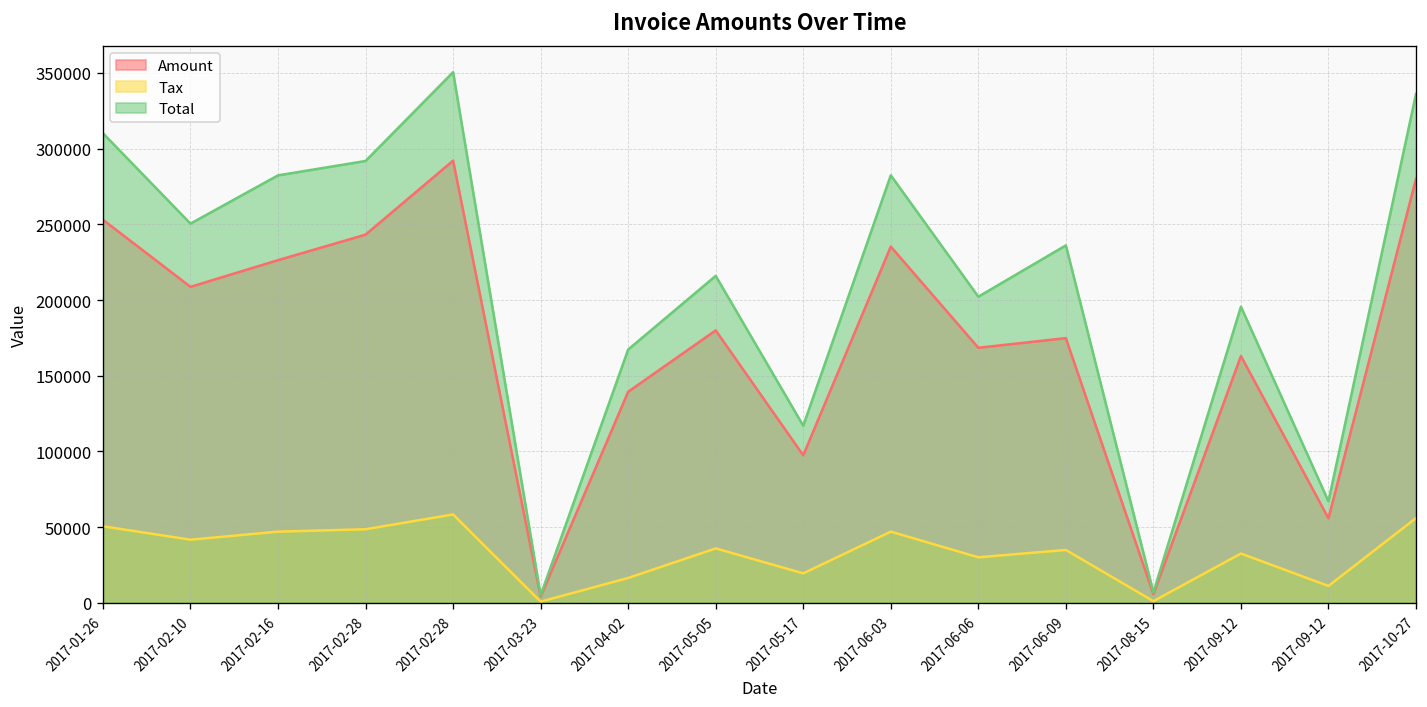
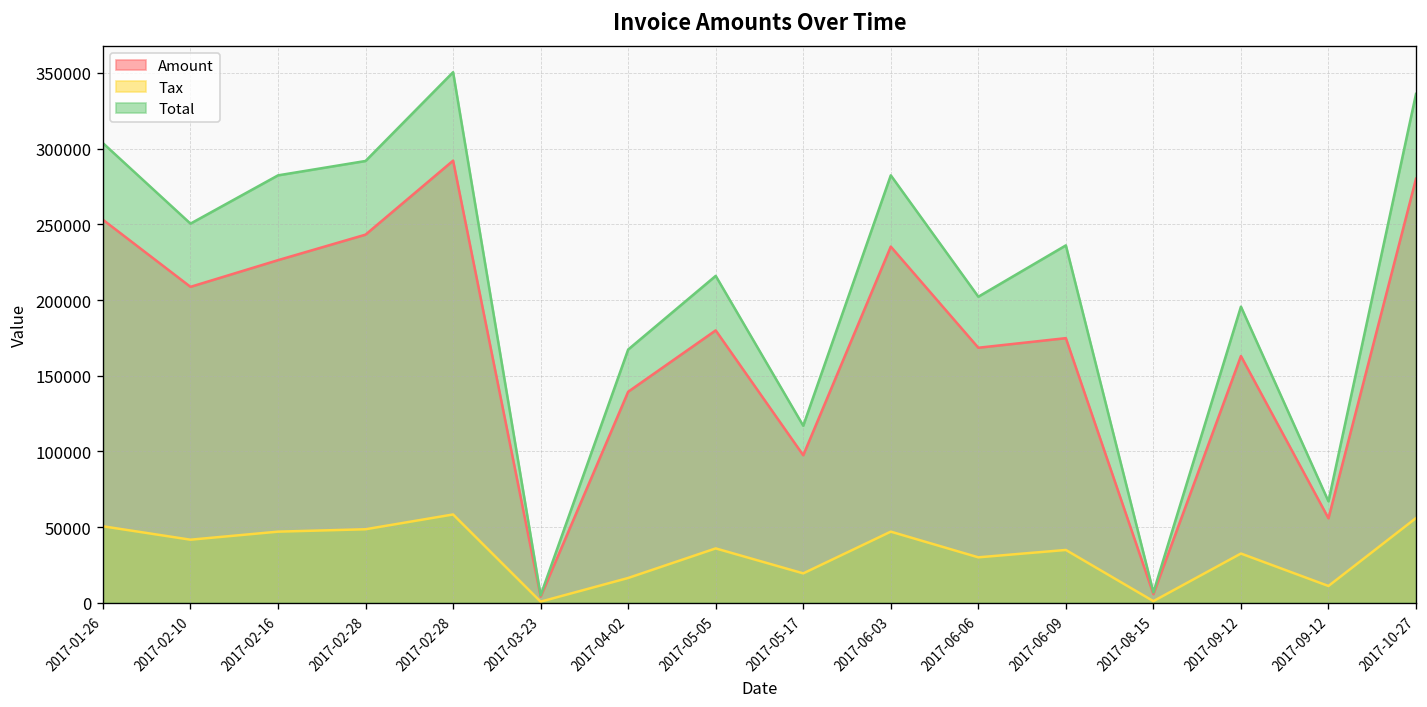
  {
    "Amount": {
      "2017-01-26": 253000,
      "2017-02-10": 209000,
      "2017-02-16": 226000,
      "2017-04-02": 139000,
      "2017-05-05": 180000,
      "2017-05-17": 98000,
      "2017-06-03": 235000,
      "2017-06-06": 169000,
      "2017-06-09": 175000,
      "2017-10-27": 280000
    },
    "Tax": {
      "2017-01-26": 51000,
      "2017-02-10": 42000,
      "2017-02-16": 47000,
      "2017-03-23": 1000,
      "2017-04-02": 16000,
      "2017-05-05": 36000,
      "2017-05-17": 20000,
      "2017-06-03": 47000,
      "2017-06-06": 30000,
      "2017-06-09": 35000,
      "2017-08-15": 1000,
      "2017-10-27": 56000
    },
    "Total": {
-     "2017-01-26": 310000,
+     "2017-01-26": 304000,
      "2017-02-10": 250000,
      "2017-02-16": 282000,
      "2017-04-02": 167000,
      "2017-05-05": 216000,
      "2017-05-17": 117000,
      "2017-06-03": 282000,
      "2017-06-06": 202000,
      "2017-06-09": 236000,
      "2017-10-27": 336000
    }
  }
